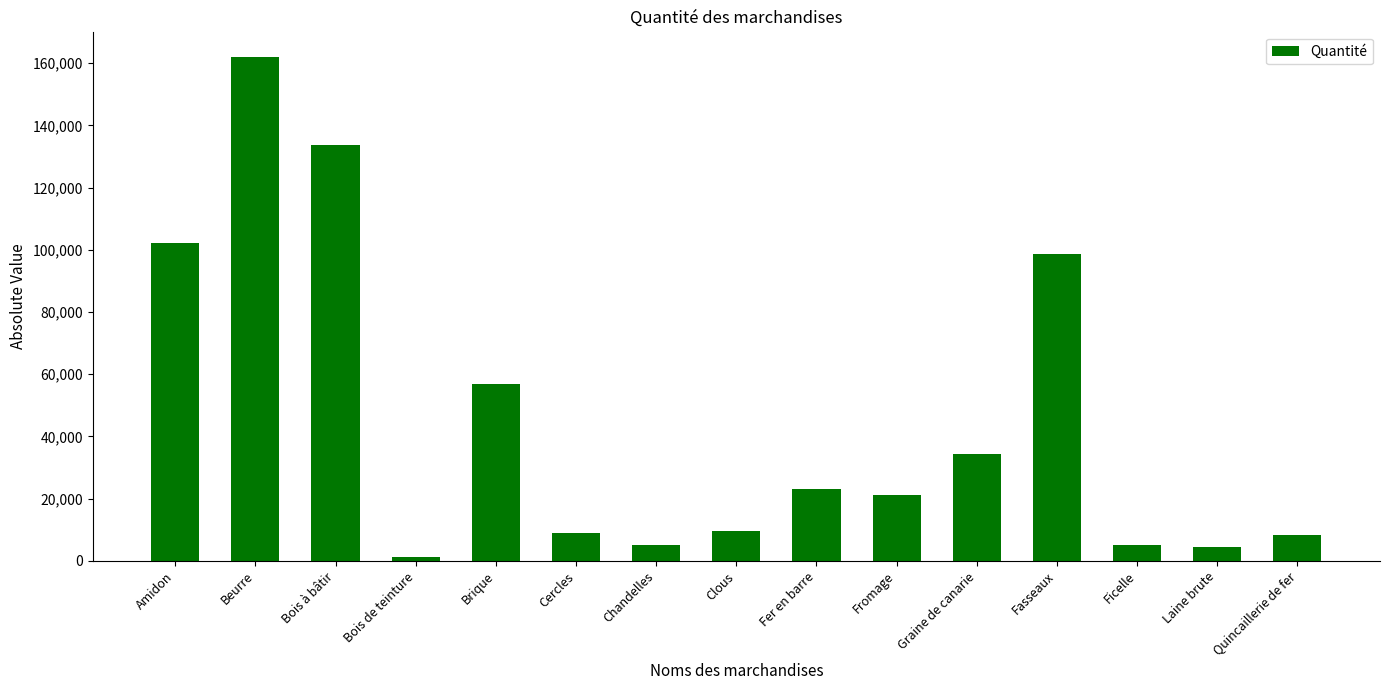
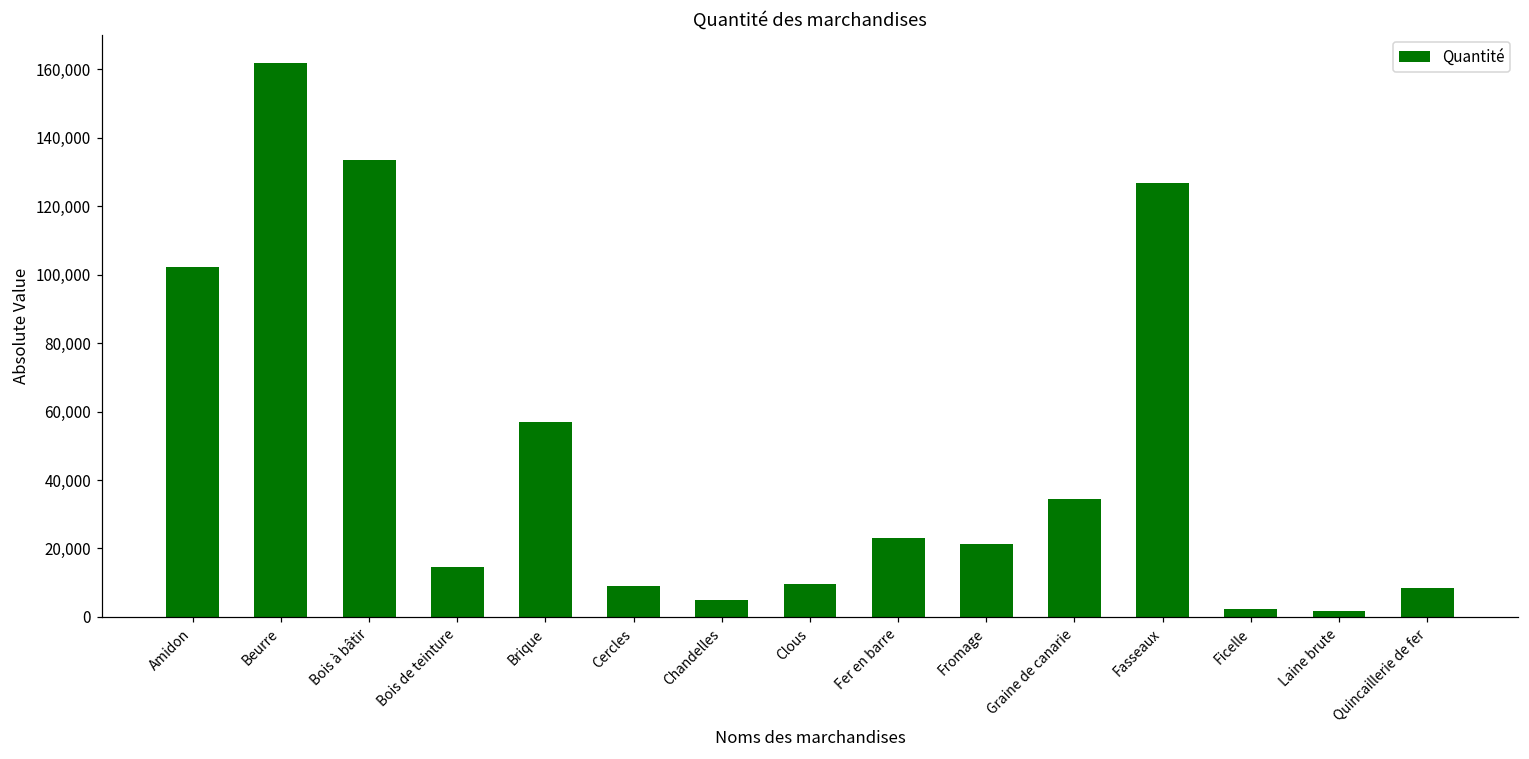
  {
    "Amidon": "102,000",
    "Beurre": "162,000",
    "Bois à bâtir": "134,000",
-   "Bois de teinture": "1,000",
+   "Bois de teinture": "15,000",
    "Brique": "57,000",
    "Cercles": "9,000",
    "Chandelles": "5,000",
    "Clous": "10,000",
    "Fer en barre": "23,000",
    "Fromage": "21,000",
    "Graine de canarie": "34,000",
-   "Fasseaux": "99,000",
-   "Ficelle": "5,000",
-   "Laine brute": "4,000",
+   "Fasseaux": "127,000",
+   "Ficelle": "2,000",
+   "Laine brute": "2,000",
    "Quincaillerie de fer": "8,000"
  }
